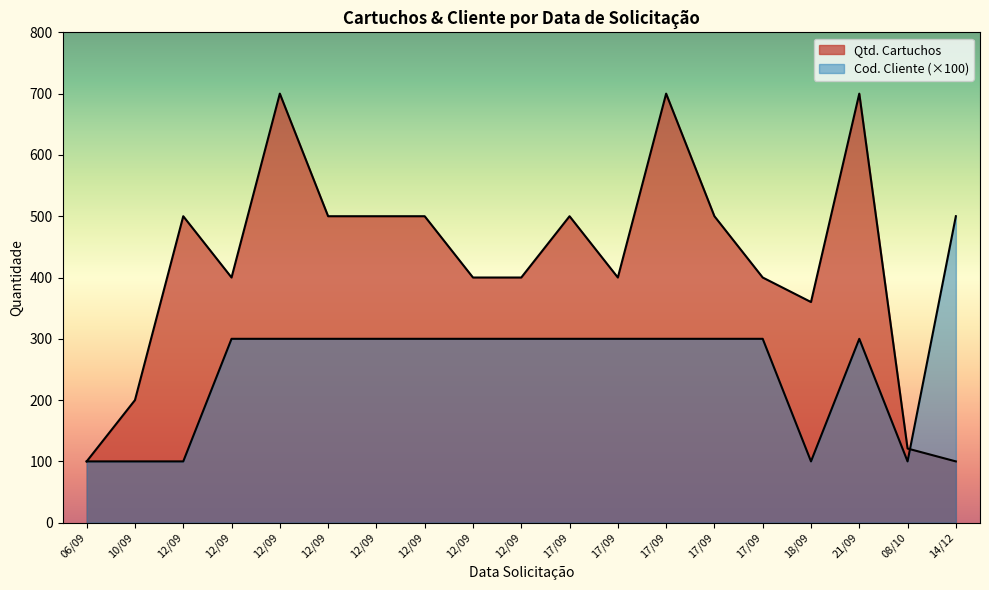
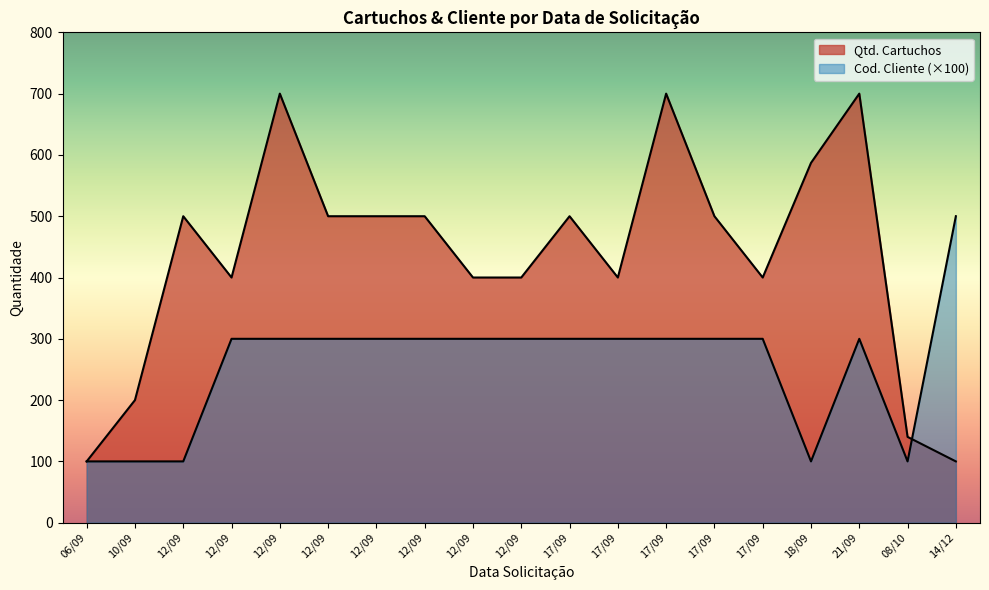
  {
    "Qtd. Cartuchos": {
      "10/09": 200,
-     "18/09": 360,
+     "18/09": 590,
      "21/09": 700,
-     "08/10": 120,
+     "08/10": 140,
      "14/12": 100
    },
    "Cod. Cliente (×100)": {
      "10/09": 100,
      "18/09": 100,
      "21/09": 300,
      "08/10": 100,
      "14/12": 500
    }
  }
